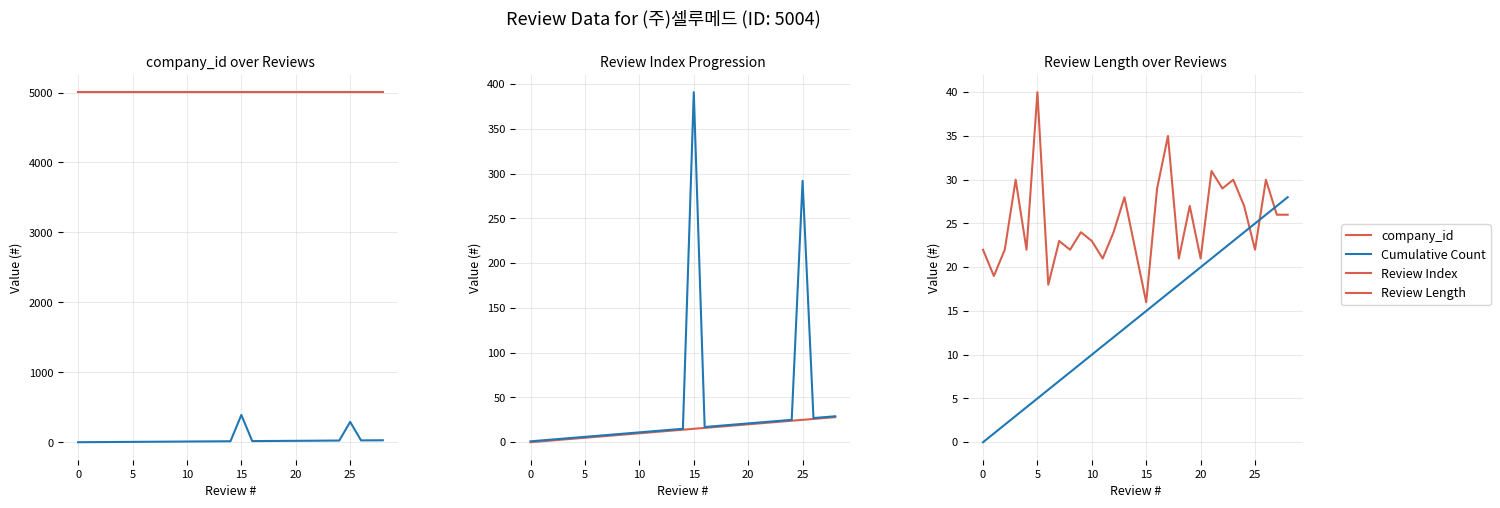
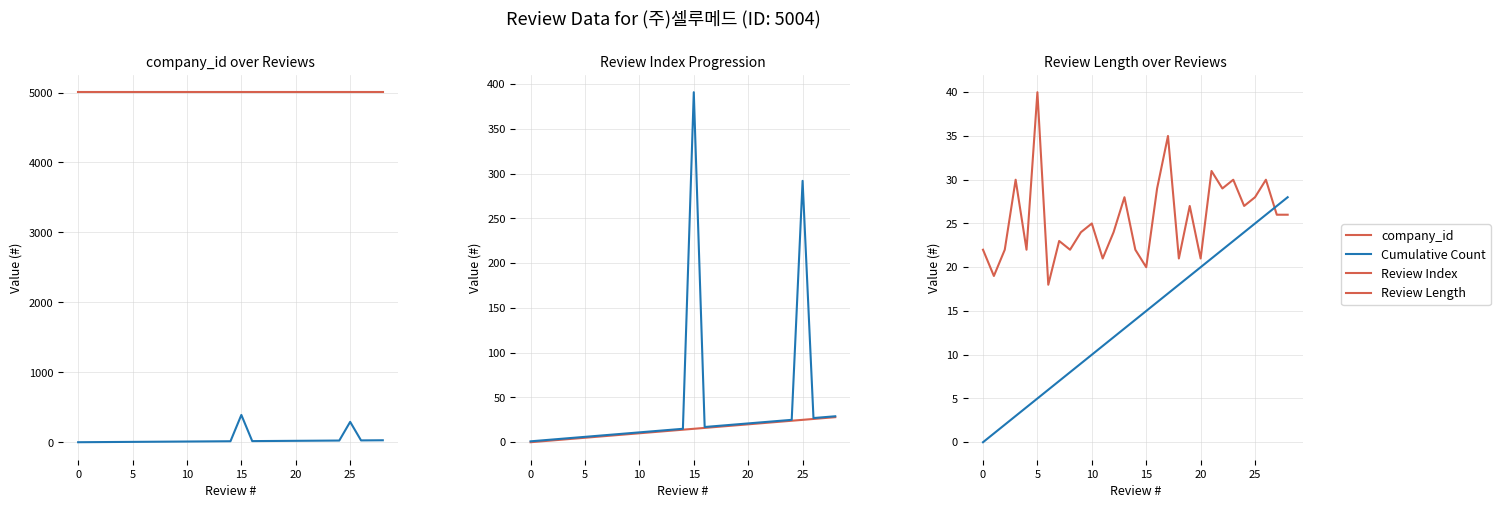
  {
    "company_id over Reviews": {
      "company_id": {
        "0": 5000,
        "5": 5000,
        "10": 5000,
        "15": 5000,
        "20": 5000,
        "25": 5000
      },
      "Cumulative Count": {
        "0": 0,
        "5": 0,
        "10": 0,
        "15": 400,
        "20": 0,
        "25": 300
      }
    },
    "Review Index Progression": {
      "Review Index": {
        "15": 20,
        "25": 30
      },
      "Cumulative Count": {
        "15": 390,
        "25": 290
      }
    },
    "Review Length over Reviews": {
      "Review Length": {
        "0": 22,
        "5": 40,
-       "10": 23,
-       "15": 16,
+       "10": 25,
+       "15": 20,
        "20": 21,
-       "25": 22
+       "25": 28
      }
    }
  }
